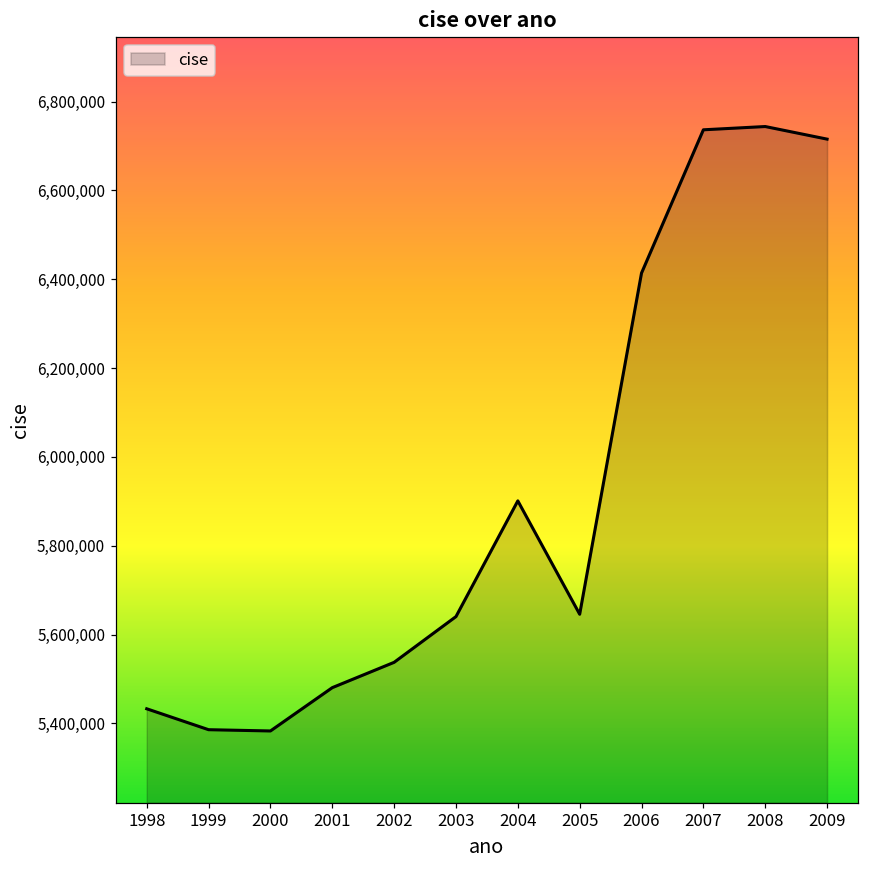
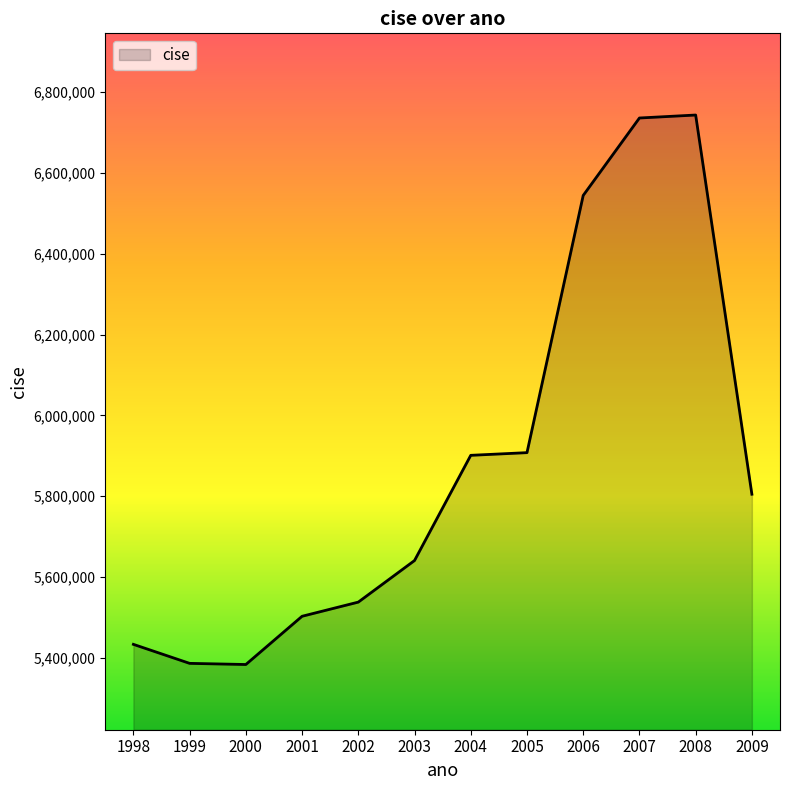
  {
    "1998": "5,430,000",
    "1999": "5,390,000",
    "2000": "5,380,000",
-   "2001": "5,480,000",
+   "2001": "5,500,000",
    "2002": "5,540,000",
    "2003": "5,640,000",
    "2004": "5,900,000",
-   "2005": "5,650,000",
-   "2006": "6,410,000",
+   "2005": "5,910,000",
+   "2006": "6,540,000",
    "2007": "6,740,000",
    "2008": "6,740,000",
-   "2009": "6,720,000"
+   "2009": "5,800,000"
  }
